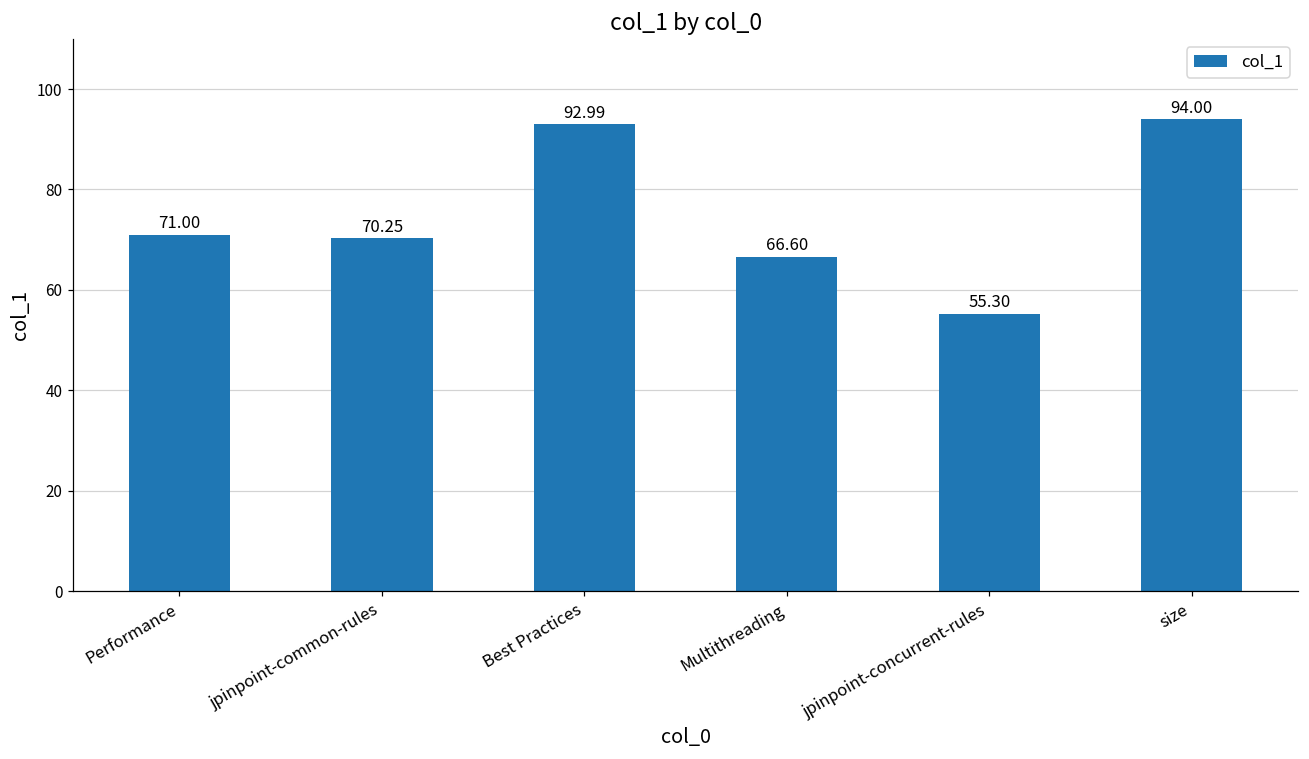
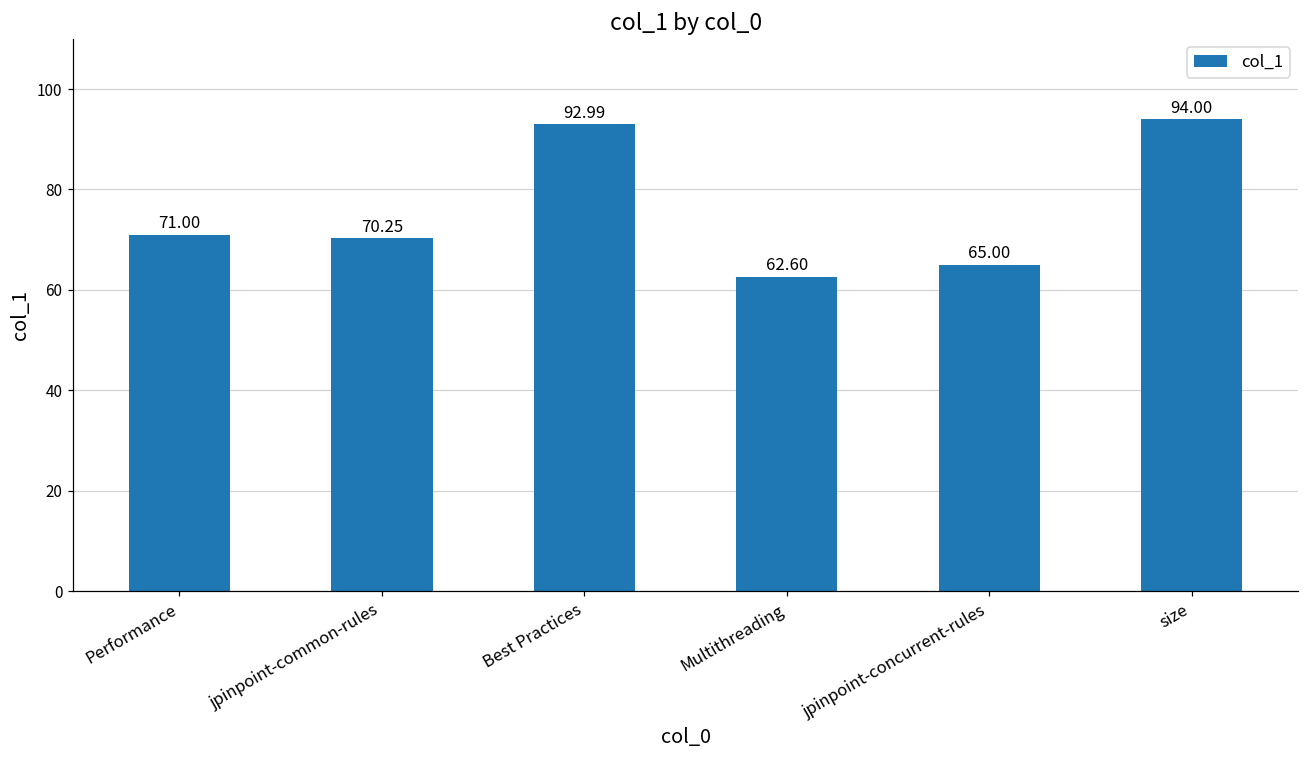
  {
    "Performance": 71.00,
    "jpinpoint-common-rules": 70.25,
    "Best Practices": 92.99,
-   "Multithreading": 66.60,
-   "jpinpoint-concurrent-rules": 55.30,
+   "Multithreading": 62.60,
+   "jpinpoint-concurrent-rules": 65.00,
    "size": 94.00
  }
